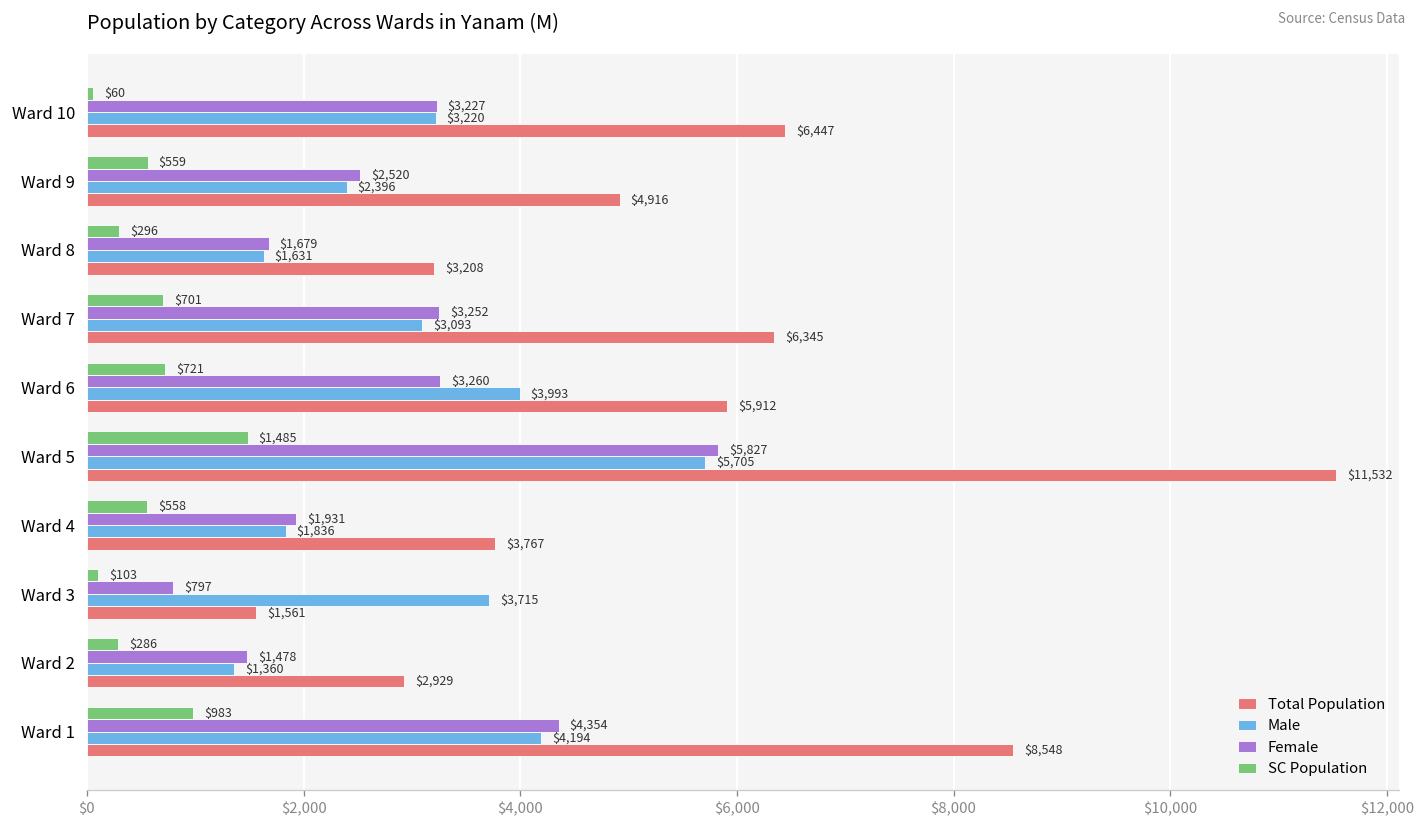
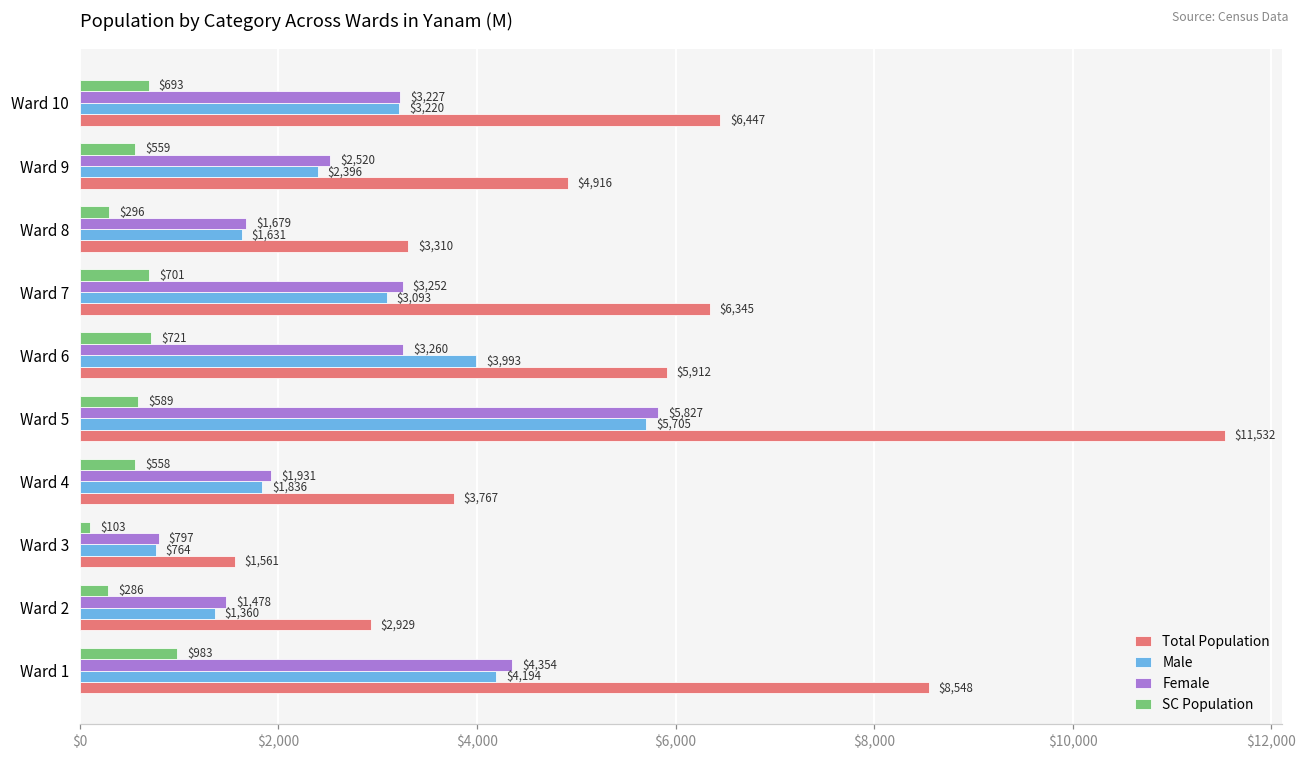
  {
    "Total Population": {
      "Ward 10": "$6,447",
      "Ward 9": "$4,916",
-     "Ward 8": "$3,208",
+     "Ward 8": "$3,310",
      "Ward 7": "$6,345",
      "Ward 6": "$5,912",
      "Ward 5": "$11,532",
      "Ward 4": "$3,767",
      "Ward 3": "$1,561",
      "Ward 2": "$2,929",
      "Ward 1": "$8,548"
    },
    "Male": {
      "Ward 10": "$3,220",
      "Ward 9": "$2,396",
      "Ward 8": "$1,631",
      "Ward 7": "$3,093",
      "Ward 6": "$3,993",
      "Ward 5": "$5,705",
      "Ward 4": "$1,836",
-     "Ward 3": "$3,715",
+     "Ward 3": "$764",
      "Ward 2": "$1,360",
      "Ward 1": "$4,194"
    },
    "Female": {
      "Ward 10": "$3,227",
      "Ward 9": "$2,520",
      "Ward 8": "$1,679",
      "Ward 7": "$3,252",
      "Ward 6": "$3,260",
      "Ward 5": "$5,827",
      "Ward 4": "$1,931",
      "Ward 3": "$797",
      "Ward 2": "$1,478",
      "Ward 1": "$4,354"
    },
    "SC Population": {
-     "Ward 10": "$60",
+     "Ward 10": "$693",
      "Ward 9": "$559",
      "Ward 8": "$296",
      "Ward 7": "$701",
      "Ward 6": "$721",
-     "Ward 5": "$1,485",
+     "Ward 5": "$589",
      "Ward 4": "$558",
      "Ward 3": "$103",
      "Ward 2": "$286",
      "Ward 1": "$983"
    }
  }
